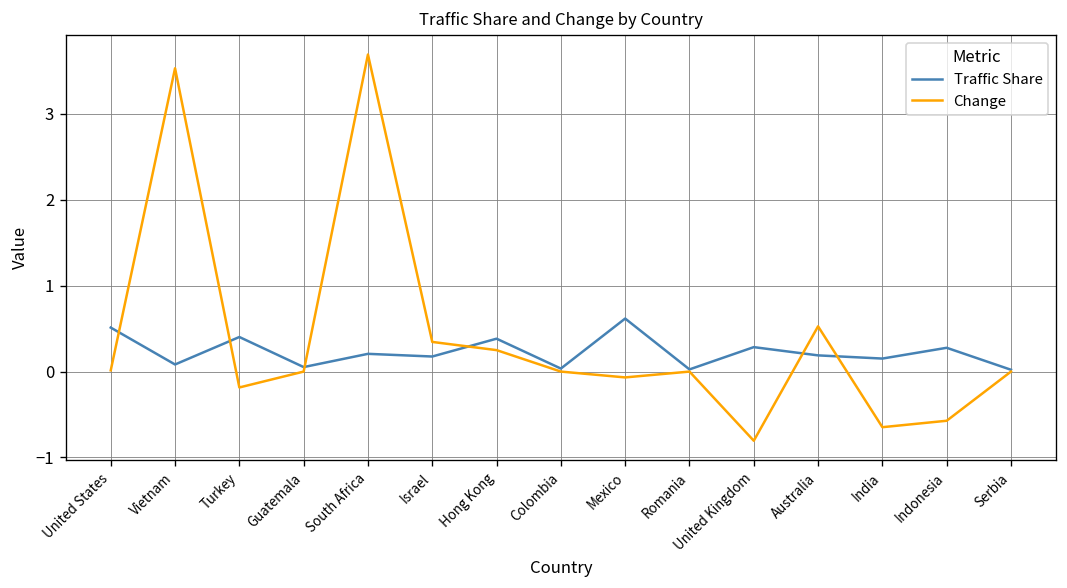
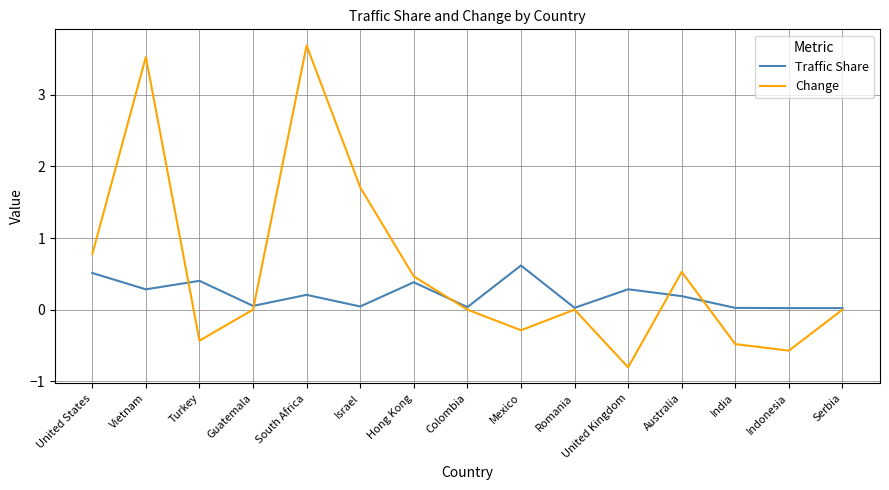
  {
    "Traffic Share": {
      "United States": 0.5,
-     "Vietnam": 0.1,
+     "Vietnam": 0.3,
      "Turkey": 0.4,
      "Guatemala": 0.1,
      "South Africa": 0.2,
-     "Israel": 0.2,
+     "Israel": 0.0,
      "Hong Kong": 0.4,
      "Colombia": 0.0,
      "Mexico": 0.6,
      "United Kingdom": 0.3,
      "Australia": 0.2,
-     "India": 0.2,
-     "Indonesia": 0.3
+     "India": 0.0,
+     "Indonesia": 0.0
    },
    "Change": {
-     "United States": 0.0,
+     "United States": 0.8,
      "Vietnam": 3.5,
-     "Turkey": -0.2,
+     "Turkey": -0.4,
      "Guatemala": 0.0,
      "South Africa": 3.7,
-     "Israel": 0.3,
-     "Hong Kong": 0.2,
+     "Israel": 1.7,
+     "Hong Kong": 0.5,
      "Colombia": 0.0,
-     "Mexico": -0.1,
+     "Mexico": -0.3,
      "United Kingdom": -0.8,
      "Australia": 0.5,
-     "India": -0.6,
+     "India": -0.5,
      "Indonesia": -0.6
    }
  }
